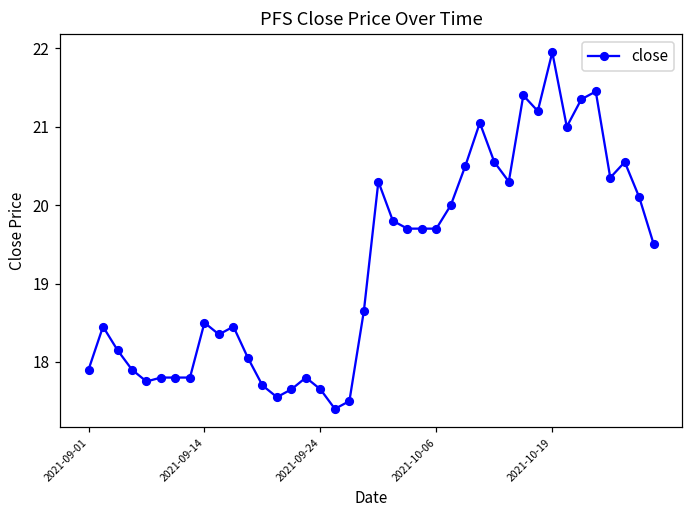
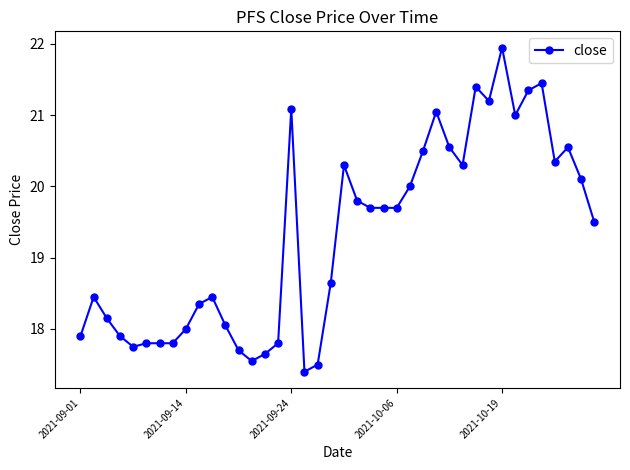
  {
    "2021-09-01": 17.9,
-   "2021-09-14": 18.5,
-   "2021-09-24": 17.7,
+   "2021-09-14": 18.0,
+   "2021-09-24": 21.1,
    "2021-10-06": 19.7,
    "2021-10-19": 22.0
  }
